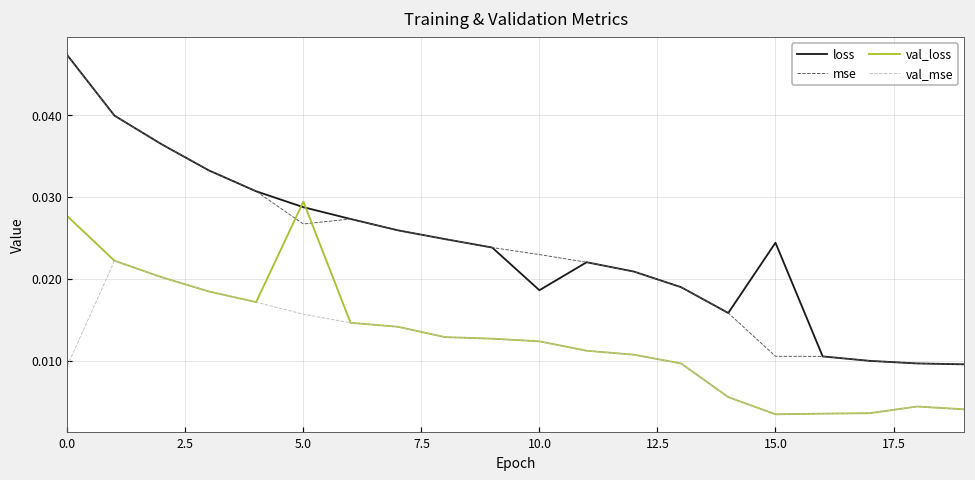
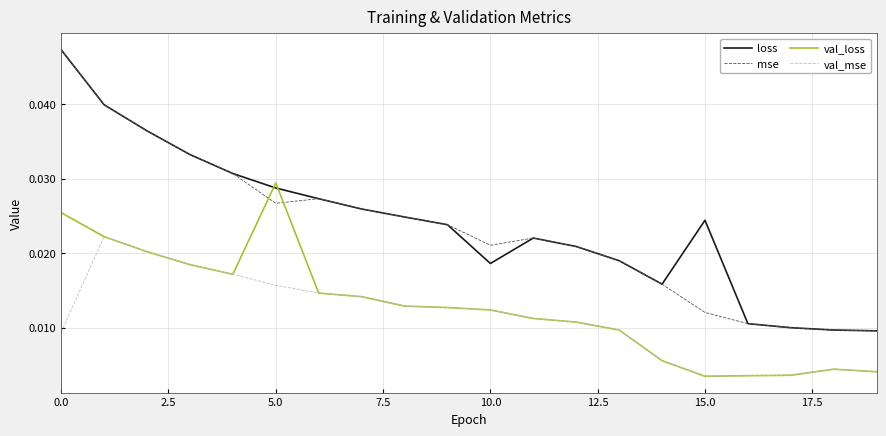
  {
    "loss": {
      "5.0": 0.029,
      "10.0": 0.019,
      "15.0": 0.024
    },
    "mse": {
      "5.0": 0.027,
-     "10.0": 0.023,
-     "15.0": 0.011
+     "10.0": 0.021,
+     "15.0": 0.012
    },
    "val_loss": {
-     "0.0": 0.028,
+     "0.0": 0.025,
      "5.0": 0.029
    },
    "val_mse": {
      "0.0": 0.009,
      "5.0": 0.016
    }
  }
